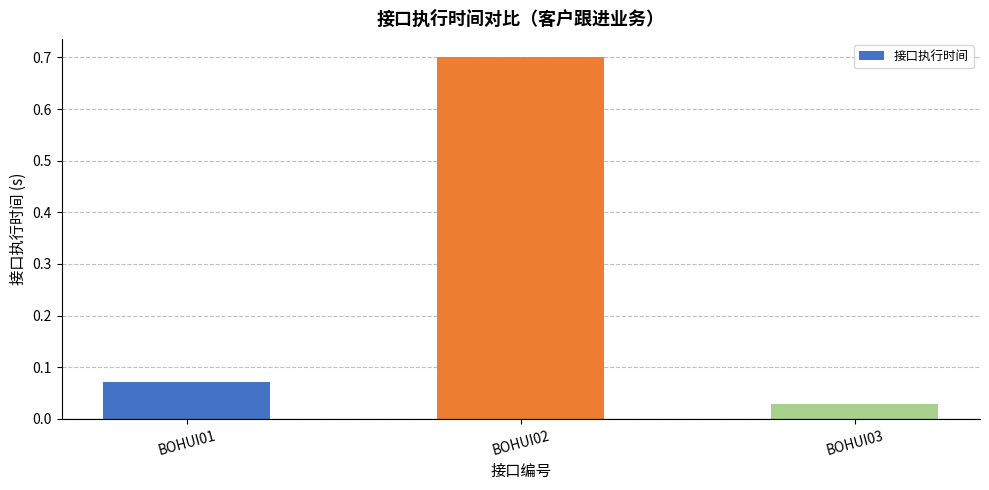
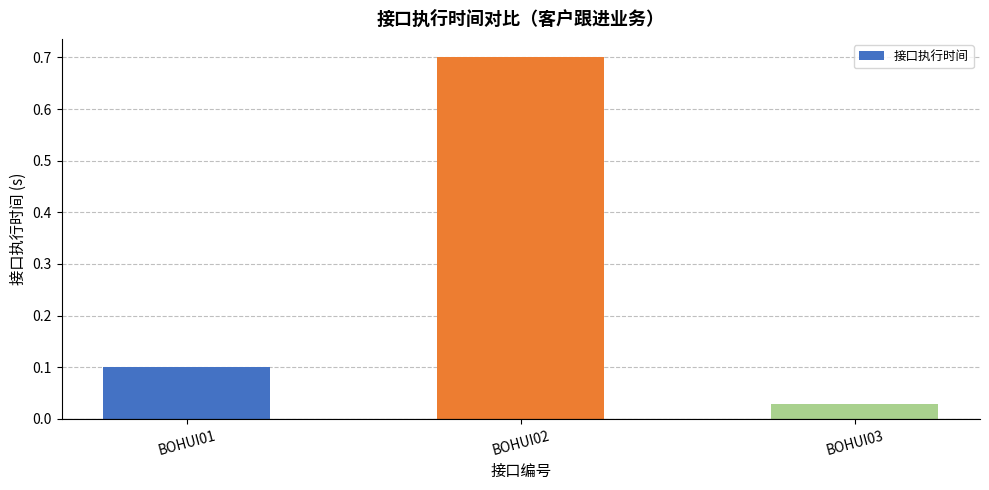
  {
-   "BOHUI01": 0.07,
+   "BOHUI01": 0.10,
    "BOHUI02": 0.70,
    "BOHUI03": 0.03
  }
